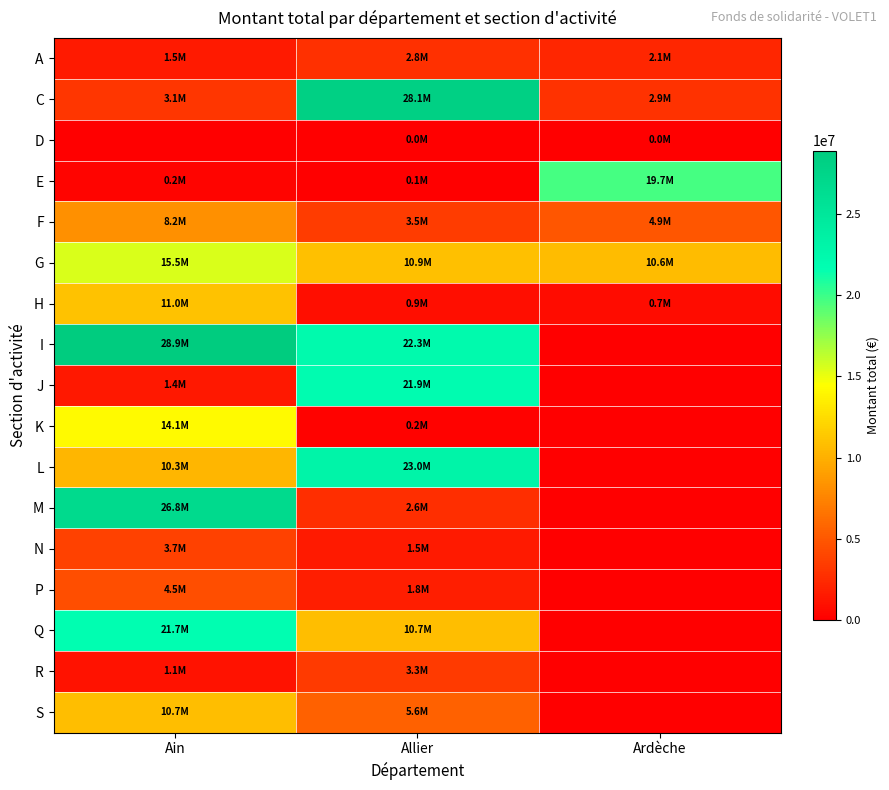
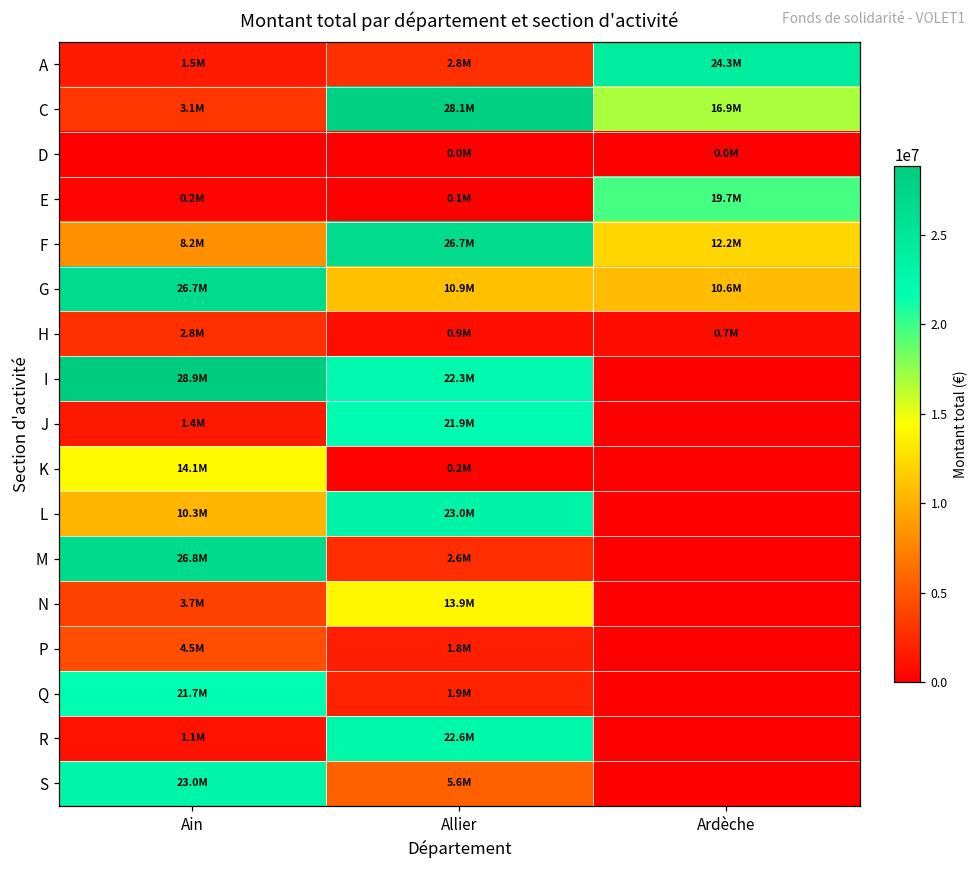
  {
    "A": {
      "Ain": "1.5M",
      "Allier": "2.8M",
-     "Ardèche": "2.1M"
+     "Ardèche": "24.3M"
    },
    "C": {
      "Ain": "3.1M",
      "Allier": "28.1M",
-     "Ardèche": "2.9M"
+     "Ardèche": "16.9M"
    },
    "D": {
      "Allier": "0.0M",
      "Ardèche": "0.0M"
    },
    "E": {
      "Ain": "0.2M",
      "Allier": "0.1M",
      "Ardèche": "19.7M"
    },
    "F": {
      "Ain": "8.2M",
-     "Allier": "3.5M",
-     "Ardèche": "4.9M"
+     "Allier": "26.7M",
+     "Ardèche": "12.2M"
    },
    "G": {
-     "Ain": "15.5M",
+     "Ain": "26.7M",
      "Allier": "10.9M",
      "Ardèche": "10.6M"
    },
    "H": {
-     "Ain": "11.0M",
+     "Ain": "2.8M",
      "Allier": "0.9M",
      "Ardèche": "0.7M"
    },
    "I": {
      "Ain": "28.9M",
      "Allier": "22.3M"
    },
    "J": {
      "Ain": "1.4M",
      "Allier": "21.9M"
    },
    "K": {
      "Ain": "14.1M",
      "Allier": "0.2M"
    },
    "L": {
      "Ain": "10.3M",
      "Allier": "23.0M"
    },
    "M": {
      "Ain": "26.8M",
      "Allier": "2.6M"
    },
    "N": {
      "Ain": "3.7M",
-     "Allier": "1.5M"
+     "Allier": "13.9M"
    },
    "P": {
      "Ain": "4.5M",
      "Allier": "1.8M"
    },
    "Q": {
      "Ain": "21.7M",
-     "Allier": "10.7M"
+     "Allier": "1.9M"
    },
    "R": {
      "Ain": "1.1M",
-     "Allier": "3.3M"
+     "Allier": "22.6M"
    },
    "S": {
-     "Ain": "10.7M",
+     "Ain": "23.0M",
      "Allier": "5.6M"
    }
  }
